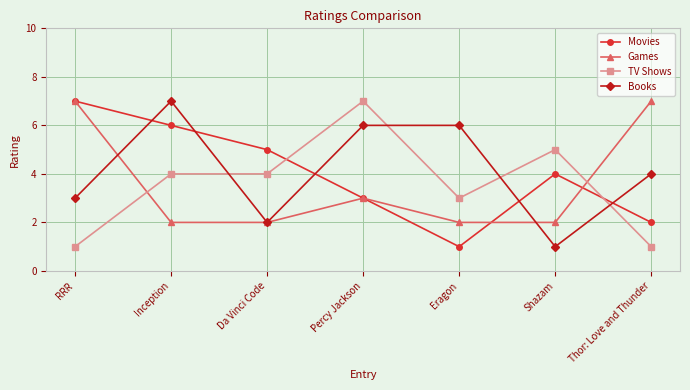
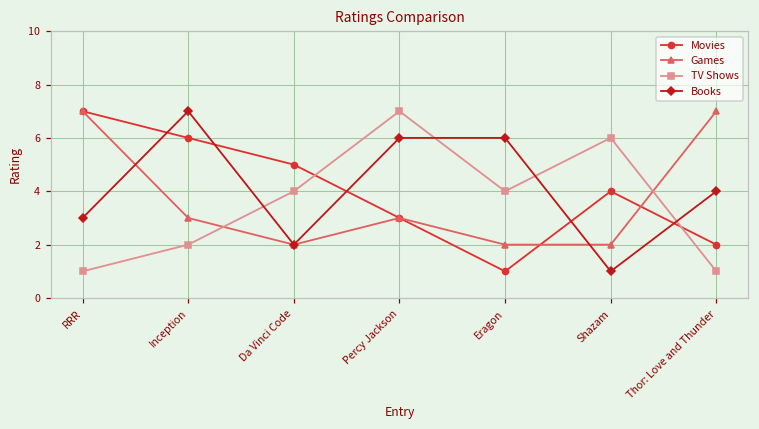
  {
    "Games": {
-     "Inception": 2,
+     "Inception": 3,
      "Eragon": 2,
      "Shazam": 2,
      "Thor: Love and Thunder": 7
    },
    "TV Shows": {
      "RRR": 1,
-     "Inception": 4,
+     "Inception": 2,
      "Da Vinci Code": 4,
      "Percy Jackson": 7,
-     "Eragon": 3,
-     "Shazam": 5,
+     "Eragon": 4,
+     "Shazam": 6,
      "Thor: Love and Thunder": 1
    }
  }
